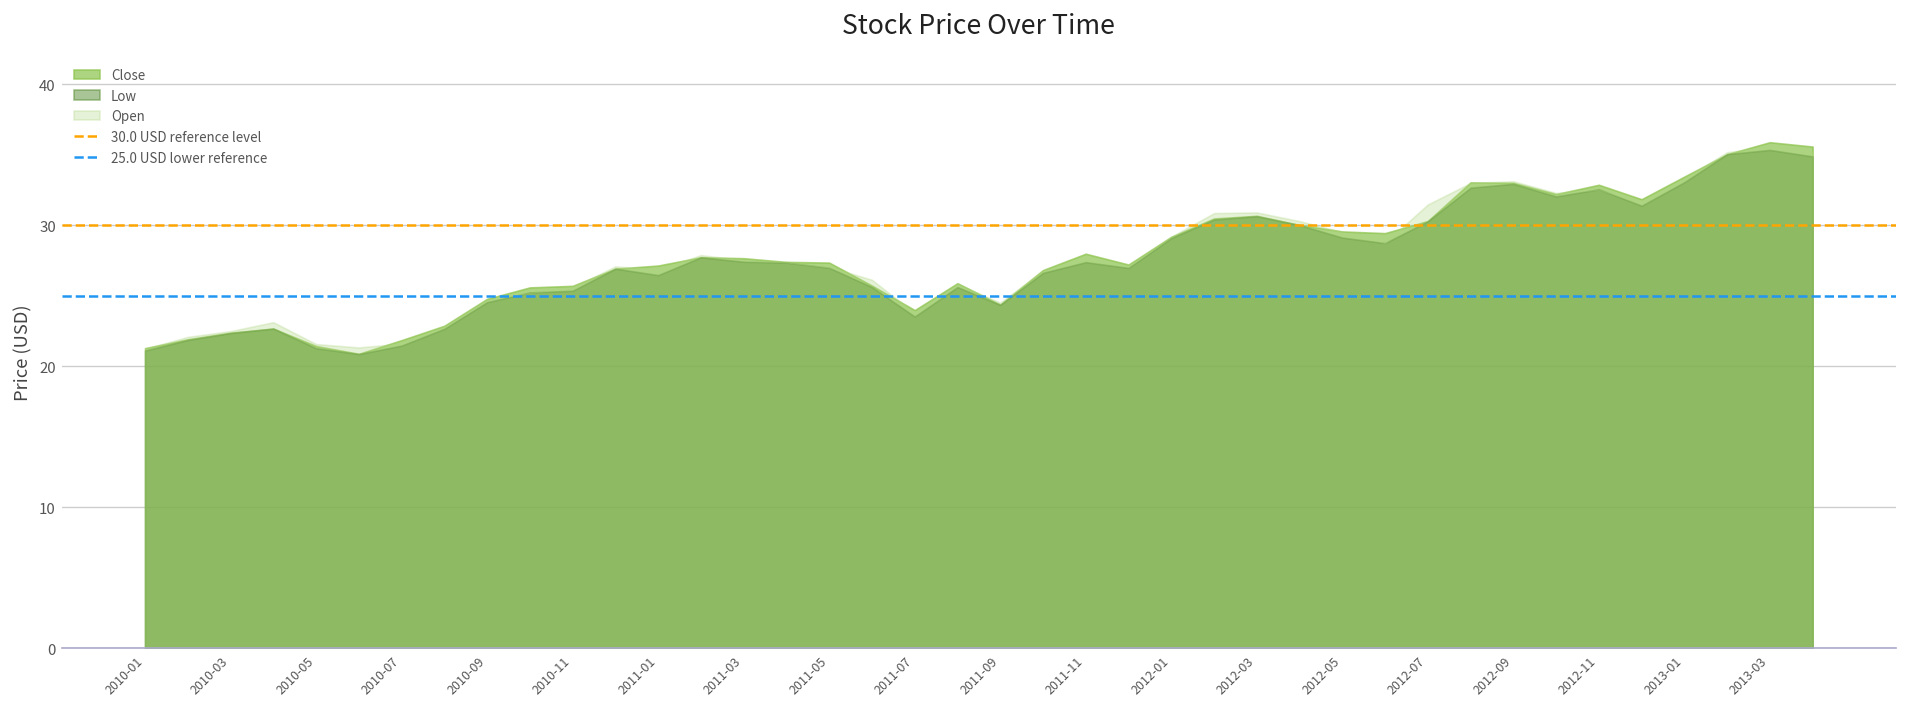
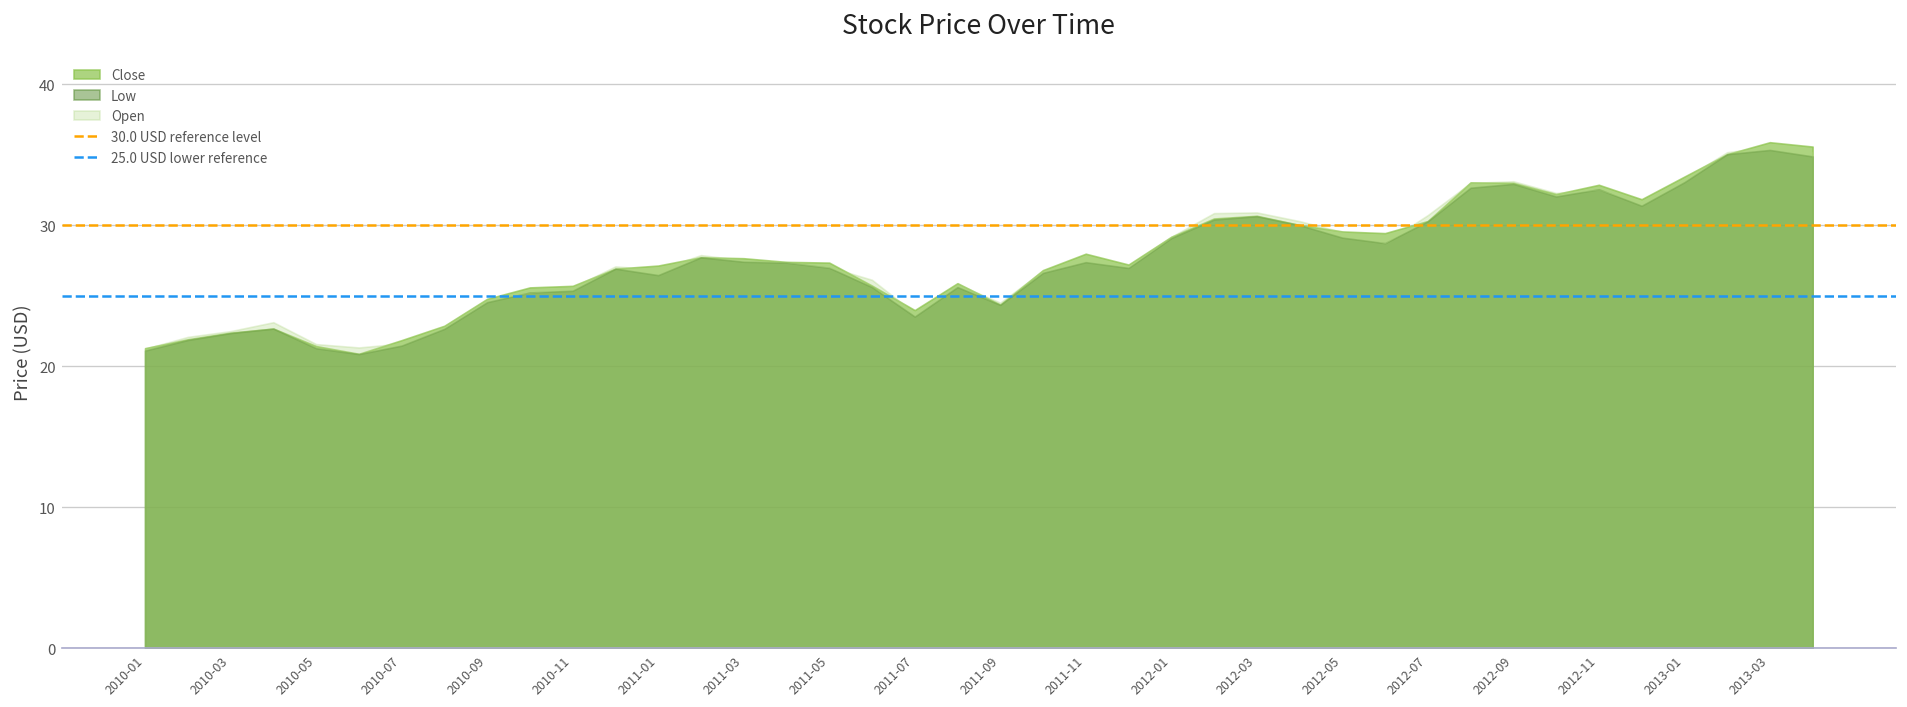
  {
    "Open": {
      "2011-01": 26.8,
      "2012-03": 30.9,
-     "2012-07": 31.5,
+     "2012-07": 30.7,
      "2013-03": 35.6
    }
  }
